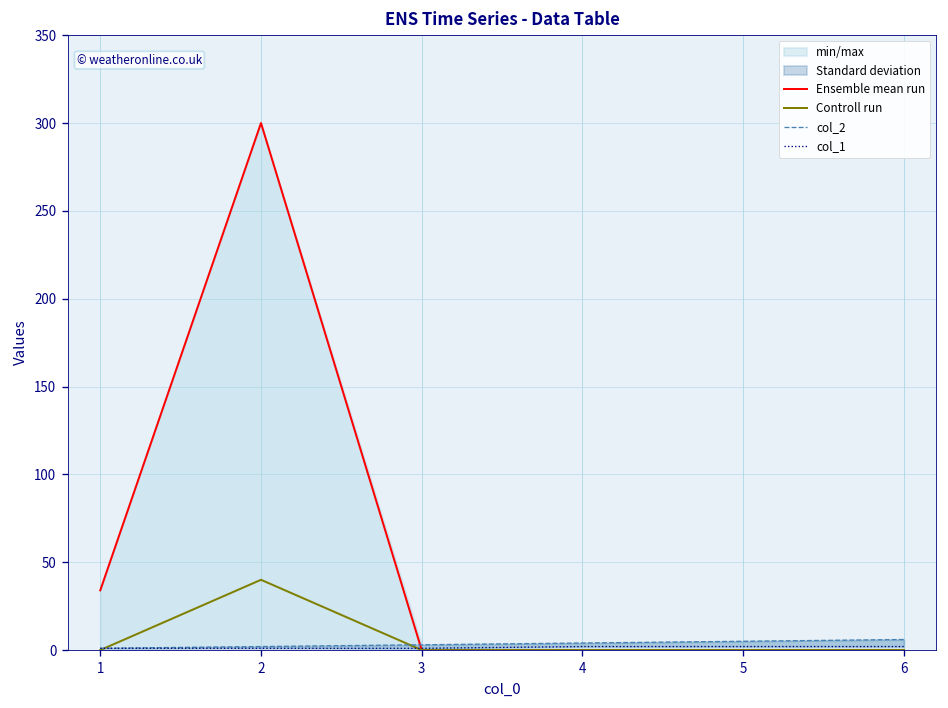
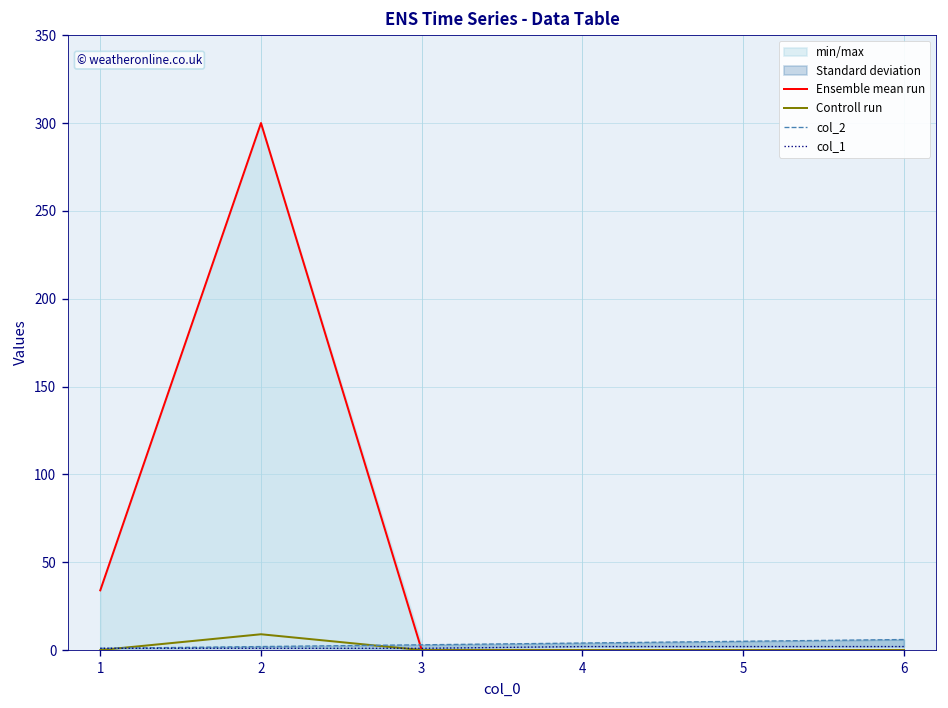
  {
    "Controll run": {
-     "2": 40
+     "2": 9
    },
    "col_1": {
      "4": 2,
      "5": 2,
      "6": 2
    }
  }
